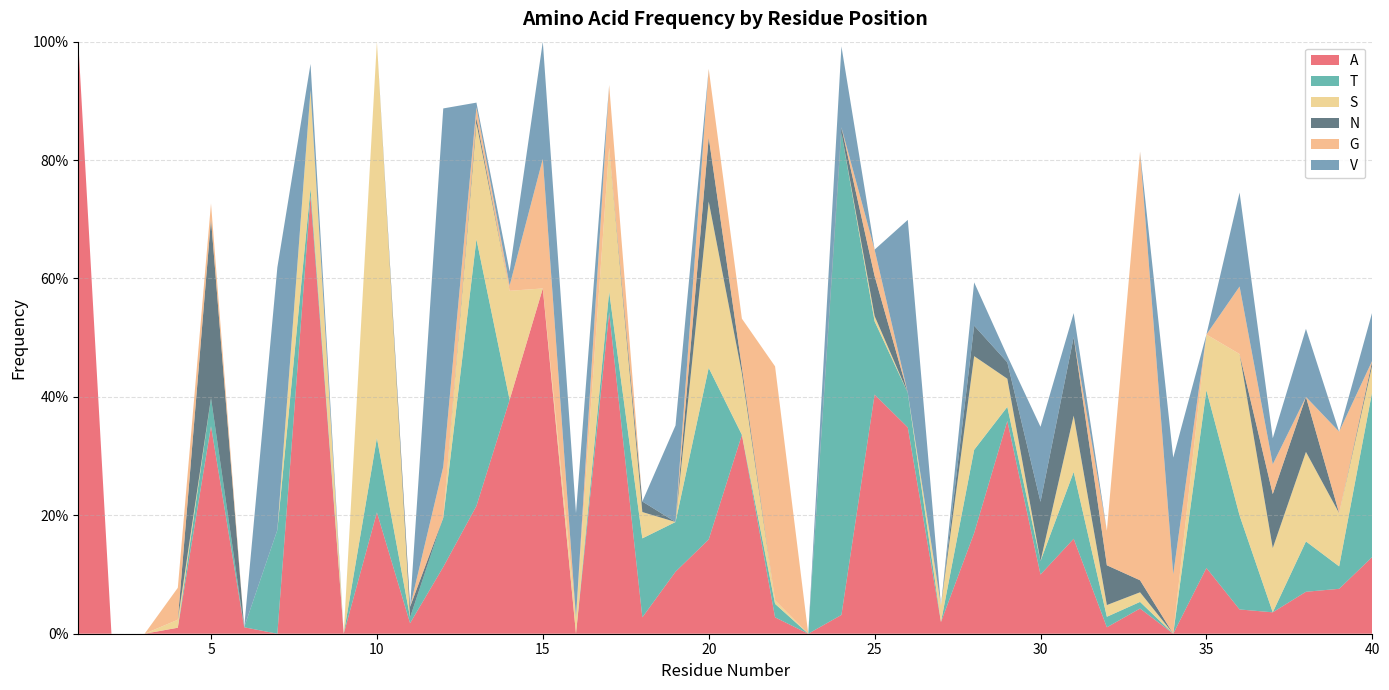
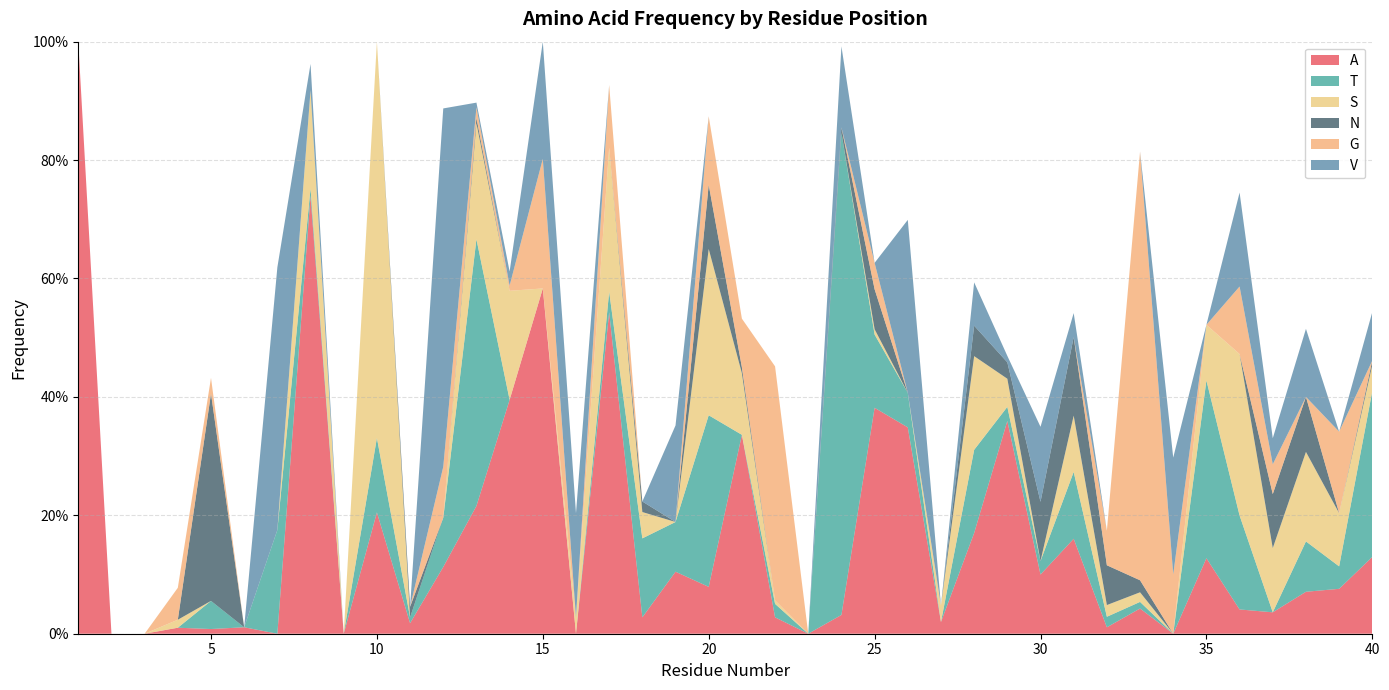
  {
    "A": {
-     "5": "35%",
+     "5": "1%",
      "10": "20%",
-     "20": "16%",
-     "25": "40%",
+     "20": "8%",
+     "25": "38%",
      "30": "10%",
-     "35": "11%",
+     "35": "13%",
      "40": "13%"
    },
    "N": {
-     "5": "30%",
+     "5": "35%",
      "20": "11%",
      "25": "7%"
    }
  }
